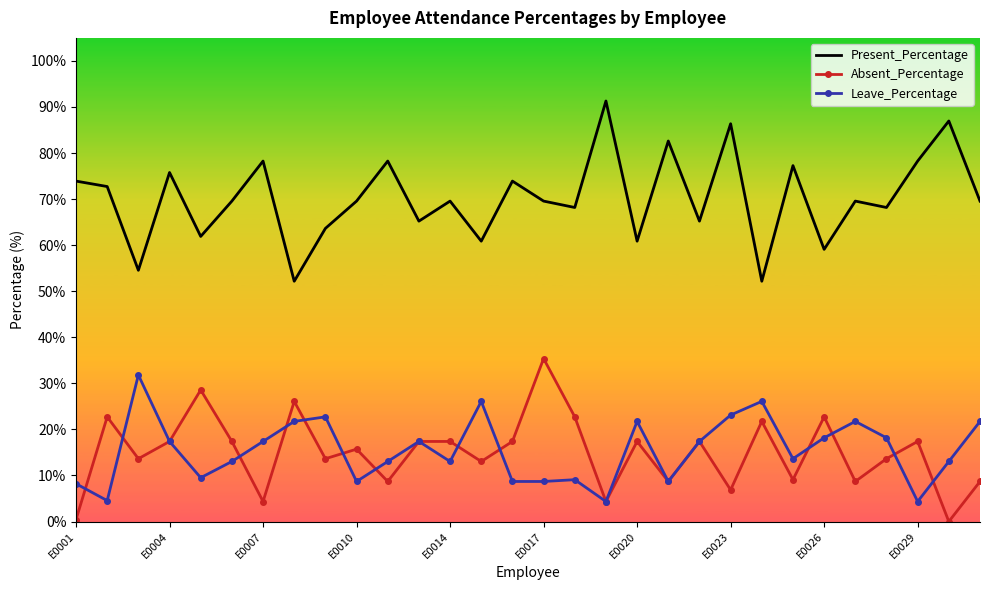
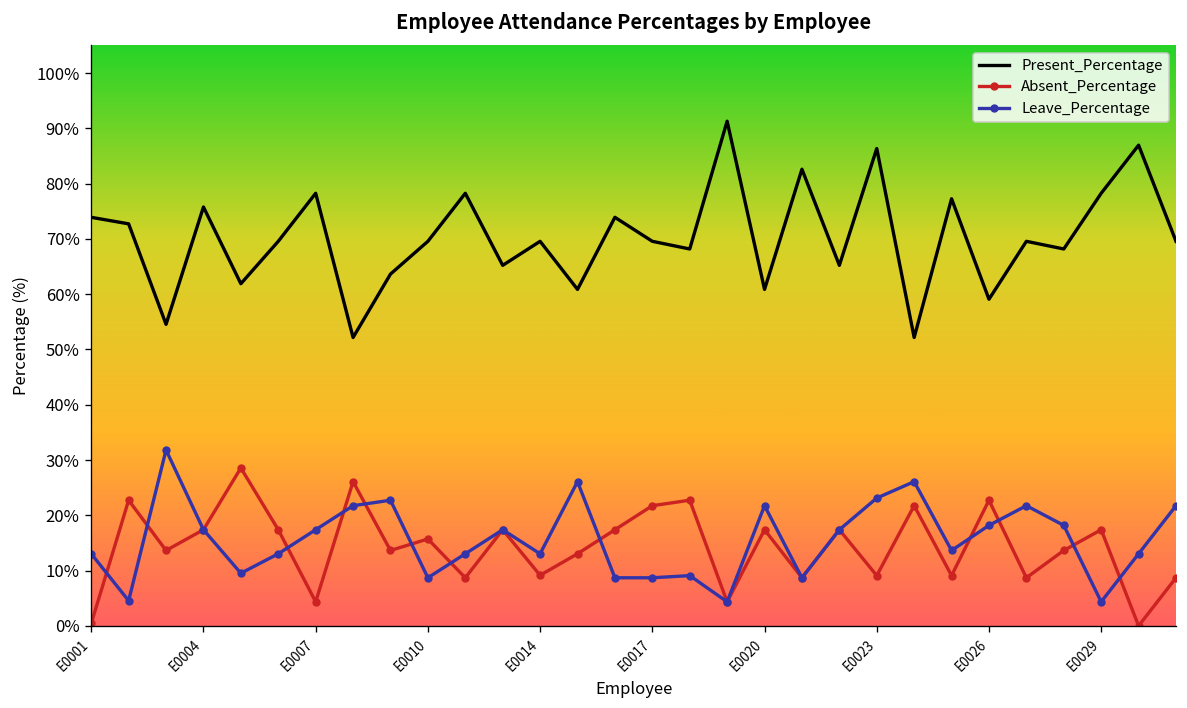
  {
    "Present_Percentage": {
      "E0001": "74%",
      "E0004": "76%",
      "E0007": "78%",
      "E0010": "70%",
      "E0014": "70%",
      "E0017": "70%",
      "E0020": "61%",
      "E0023": "86%",
      "E0026": "59%",
      "E0029": "78%"
    },
    "Absent_Percentage": {
      "E0001": "0%",
      "E0007": "4%",
      "E0010": "16%",
-     "E0014": "17%",
-     "E0017": "35%",
+     "E0014": "9%",
+     "E0017": "22%",
      "E0020": "17%",
-     "E0023": "7%",
+     "E0023": "9%",
      "E0026": "23%",
      "E0029": "17%"
    },
    "Leave_Percentage": {
-     "E0001": "8%",
+     "E0001": "13%",
      "E0007": "17%",
      "E0010": "9%",
      "E0014": "13%",
      "E0017": "9%",
      "E0020": "22%",
      "E0023": "23%",
      "E0026": "18%",
      "E0029": "4%"
    }
  }
